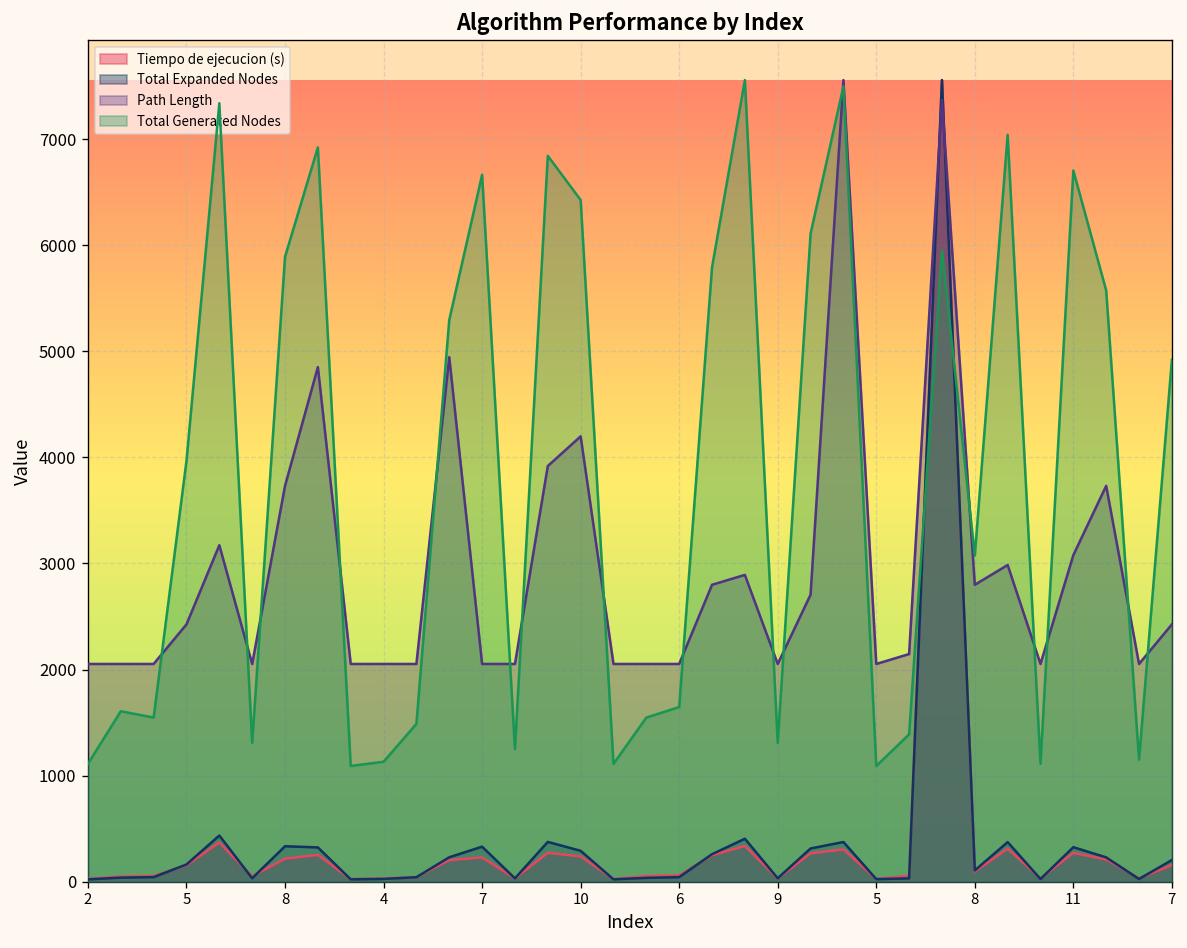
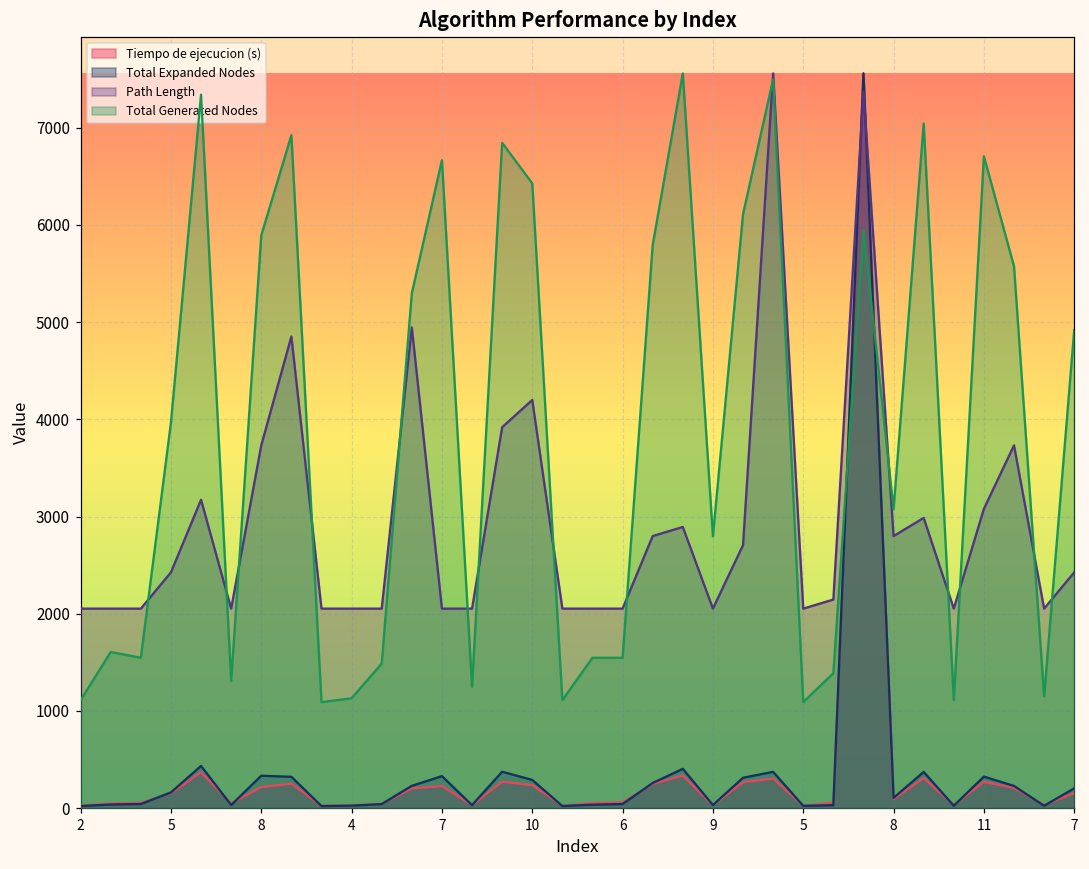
  {
    "Path Length": {
      "6": 2100,
      "9": 2100
    },
    "Total Generated Nodes": {
-     "6": 1600,
-     "9": 1300
+     "6": 1500,
+     "9": 2800
    }
  }
